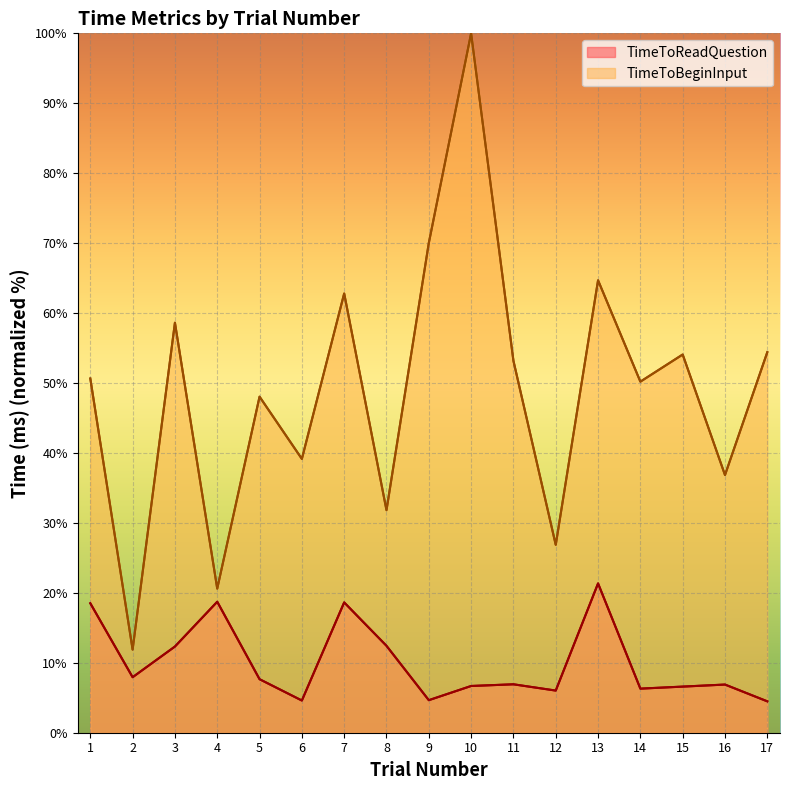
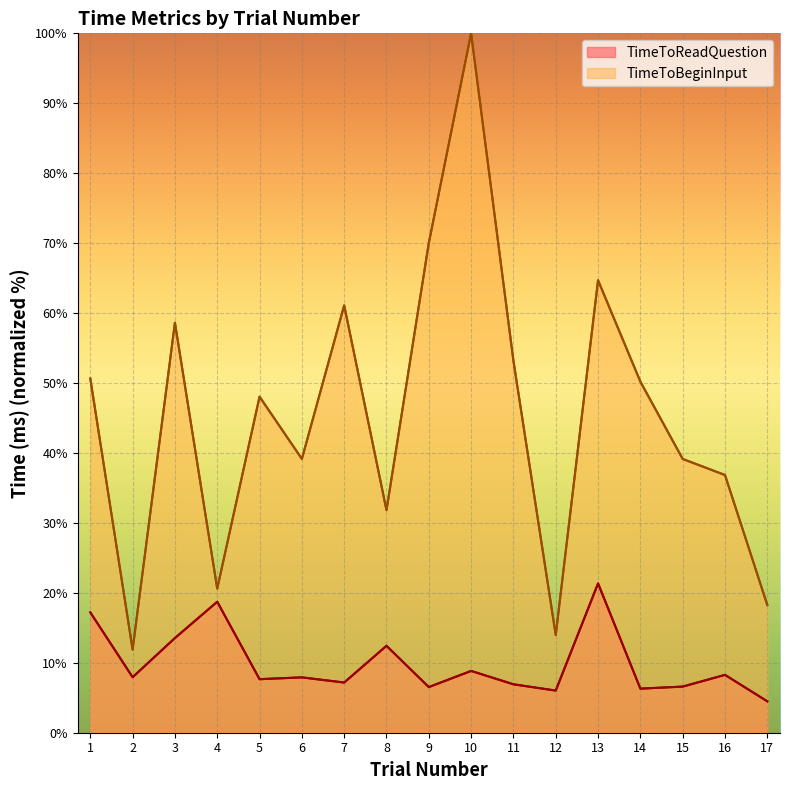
  {
    "TimeToReadQuestion": {
-     "1": "19%",
+     "1": "17%",
      "2": "8%",
-     "3": "12%",
+     "3": "14%",
      "4": "19%",
      "5": "8%",
-     "6": "5%",
-     "7": "19%",
+     "6": "8%",
+     "7": "7%",
      "8": "12%",
-     "9": "5%",
-     "10": "7%",
+     "9": "7%",
+     "10": "9%",
      "11": "7%",
      "12": "6%",
      "13": "21%",
      "14": "6%",
      "15": "7%",
-     "16": "7%",
+     "16": "8%",
      "17": "4%"
    },
    "TimeToBeginInput": {
      "1": "51%",
      "2": "12%",
      "3": "59%",
      "4": "21%",
      "5": "48%",
      "6": "39%",
-     "7": "63%",
+     "7": "61%",
      "8": "32%",
      "9": "70%",
      "10": "100%",
      "11": "53%",
-     "12": "27%",
+     "12": "14%",
      "13": "65%",
      "14": "50%",
-     "15": "54%",
+     "15": "39%",
      "16": "37%",
-     "17": "54%"
+     "17": "18%"
    }
  }
